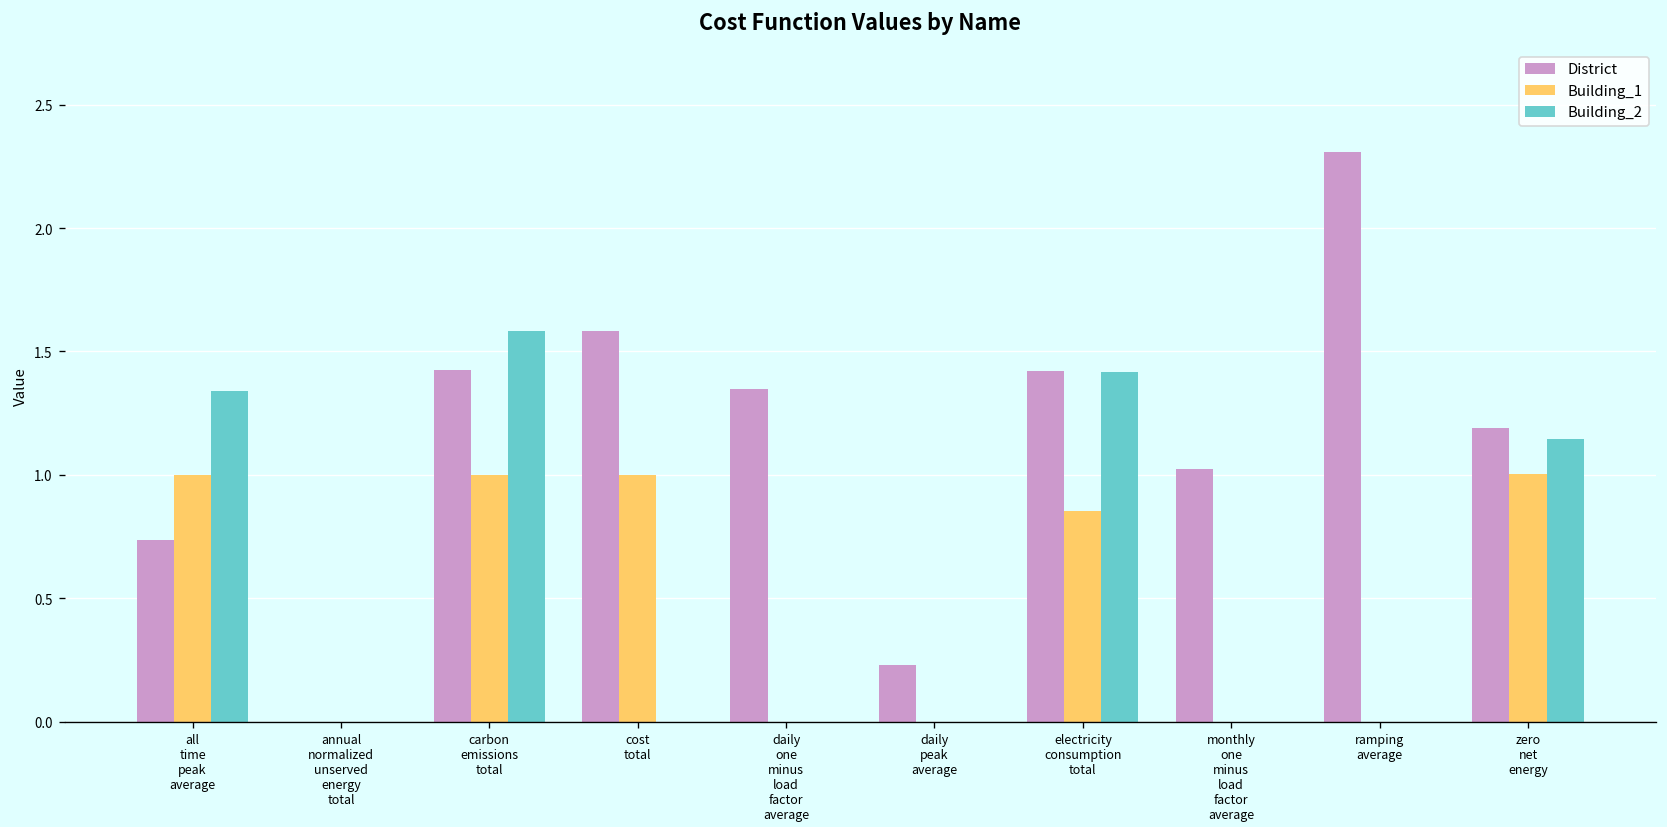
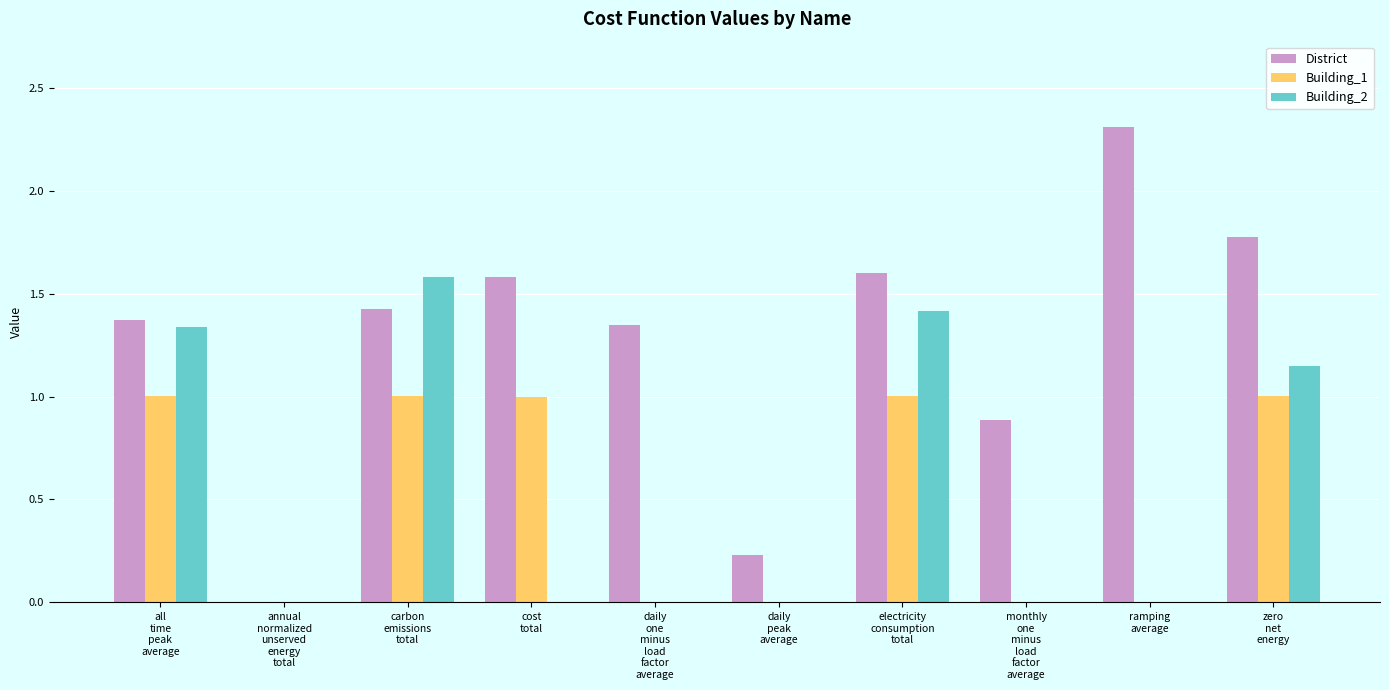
  {
    "District": {
-     "all time peak average": 0.74,
+     "all time peak average": 1.37,
      "annual normalized unserved energy total": 0.00,
      "carbon emissions total": 1.43,
      "cost total": 1.58,
      "daily one minus load factor average": 1.35,
      "daily peak average": 0.23,
-     "electricity consumption total": 1.42,
-     "monthly one minus load factor average": 1.02,
+     "electricity consumption total": 1.60,
+     "monthly one minus load factor average": 0.89,
      "ramping average": 2.31,
-     "zero net energy": 1.19
+     "zero net energy": 1.78
    },
    "Building_1": {
      "all time peak average": 1.00,
      "annual normalized unserved energy total": 0.00,
      "carbon emissions total": 1.00,
      "cost total": 1.00,
      "daily one minus load factor average": 0.00,
      "daily peak average": 0.00,
-     "electricity consumption total": 0.85,
+     "electricity consumption total": 1.00,
      "monthly one minus load factor average": 0.00,
      "ramping average": 0.00,
      "zero net energy": 1.00
    },
    "Building_2": {
      "all time peak average": 1.34,
      "annual normalized unserved energy total": 0.00,
      "carbon emissions total": 1.58,
      "cost total": 0.00,
      "daily one minus load factor average": 0.00,
      "daily peak average": 0.00,
      "electricity consumption total": 1.42,
      "monthly one minus load factor average": 0.00,
      "ramping average": 0.00,
      "zero net energy": 1.15
    }
  }
